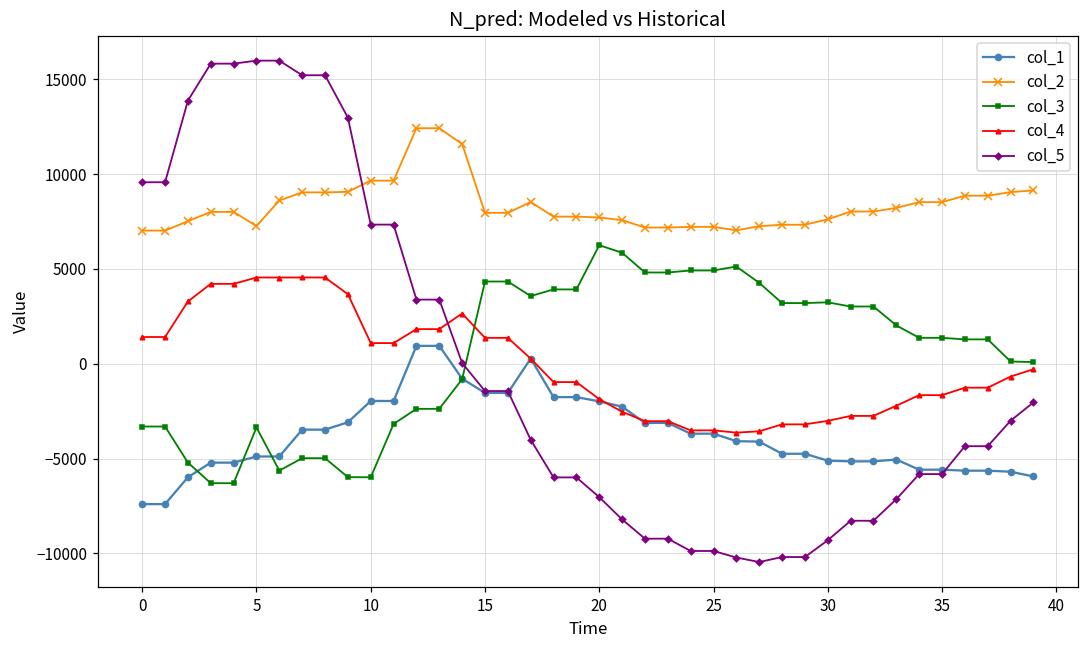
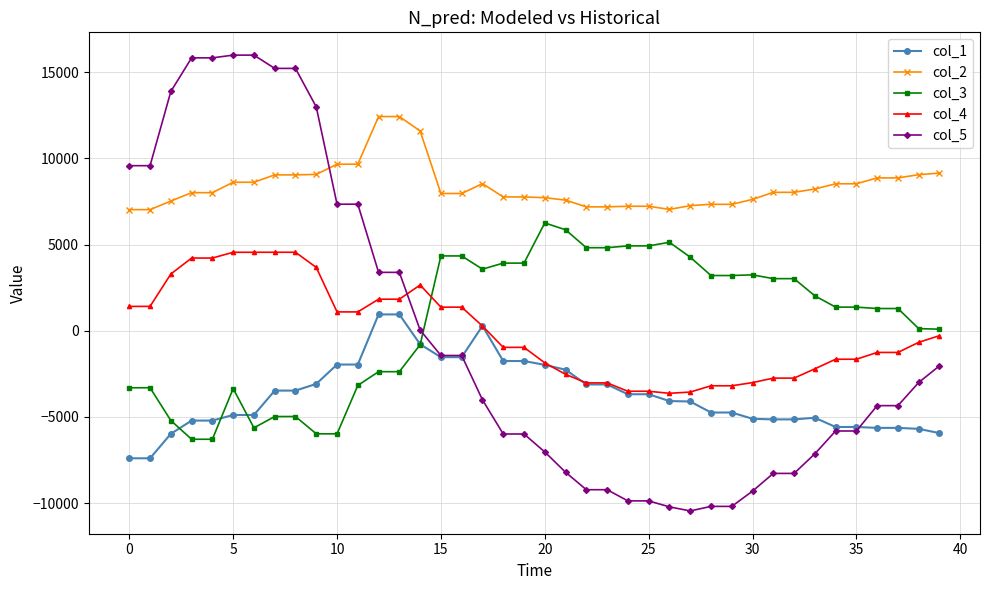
  {
    "col_1": {
      "0": -7400,
      "5": -4900,
      "10": -2000,
      "25": -3700,
      "30": -5100,
      "35": -5600
    },
    "col_2": {
      "0": 7000,
-     "5": 7300,
+     "5": 8600,
      "10": 9700,
      "15": 8000,
      "20": 7700,
      "25": 7200,
      "30": 7600,
      "35": 8500
    },
    "col_3": {
      "0": -3300,
      "5": -3400,
      "10": -6000,
      "15": 4300,
      "20": 6300,
      "25": 4900,
      "30": 3200,
      "35": 1400
    },
    "col_4": {
      "0": 1400,
      "5": 4600,
      "10": 1100,
      "15": 1400,
      "25": -3500,
      "30": -3000,
      "35": -1700
    },
    "col_5": {
      "0": 9600,
      "5": 16000,
      "10": 7300,
      "20": -7000,
      "25": -9900,
      "30": -9300,
      "35": -5800
    }
  }
